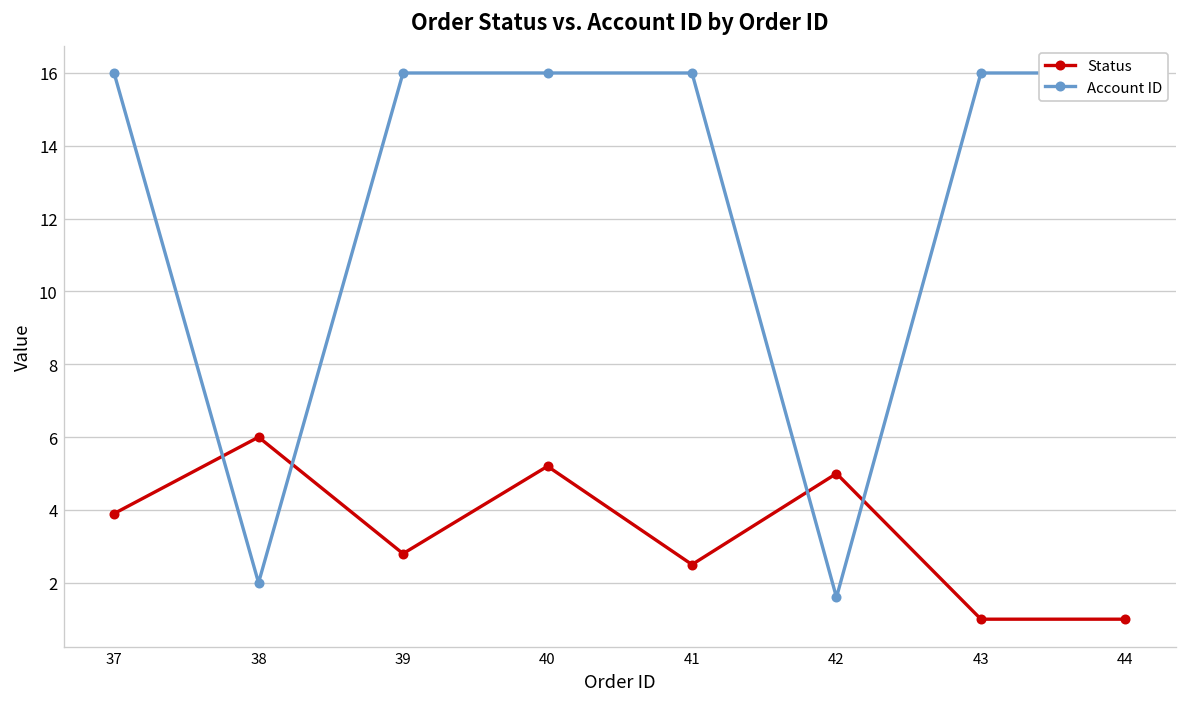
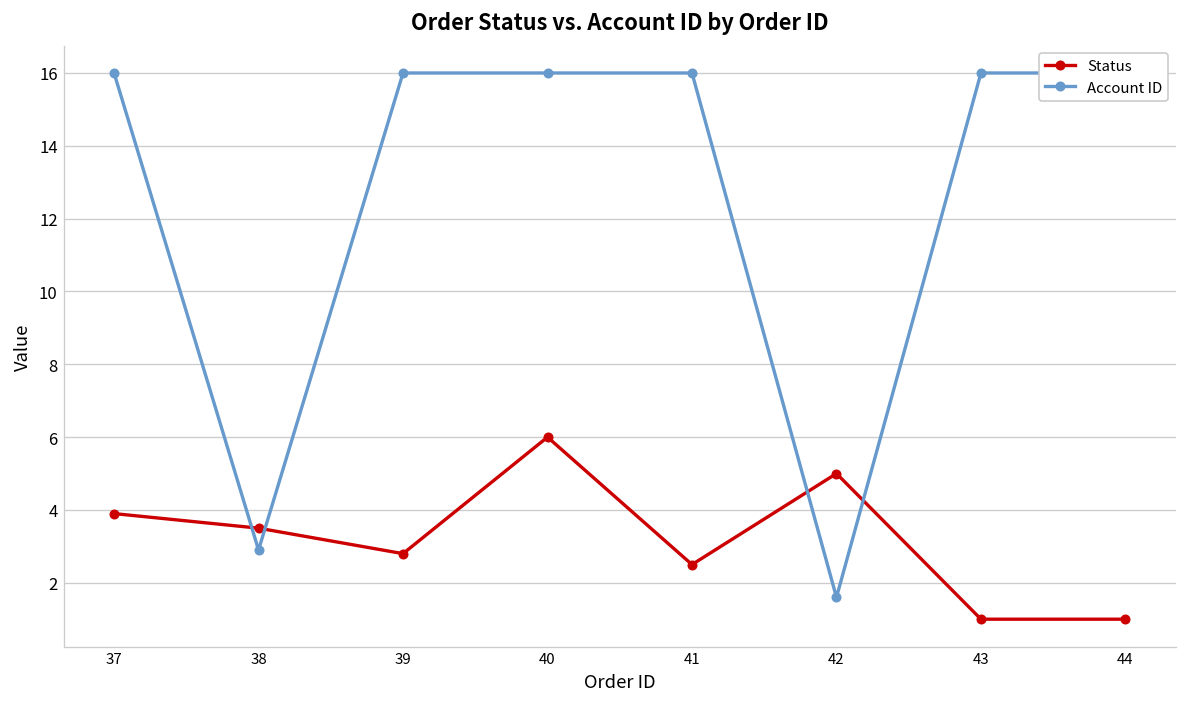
  {
    "Status": {
      "37": 3.9,
-     "38": 6.0,
+     "38": 3.5,
      "39": 2.8,
-     "40": 5.2,
+     "40": 6.0,
      "41": 2.5,
      "42": 5.0,
      "43": 1.0,
      "44": 1.0
    },
    "Account ID": {
      "37": 16.0,
-     "38": 2.0,
+     "38": 2.9,
      "39": 16.0,
      "40": 16.0,
      "41": 16.0,
      "42": 1.6,
      "43": 16.0
    }
  }
